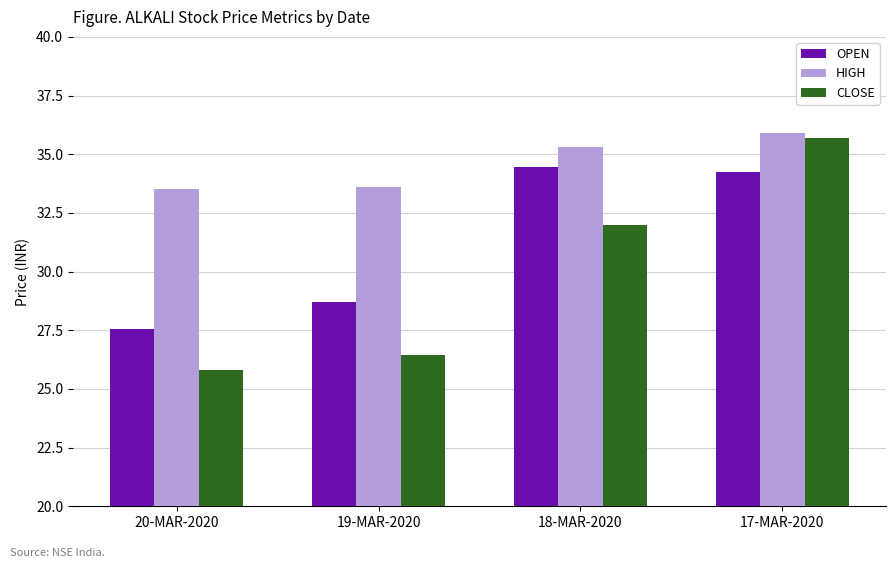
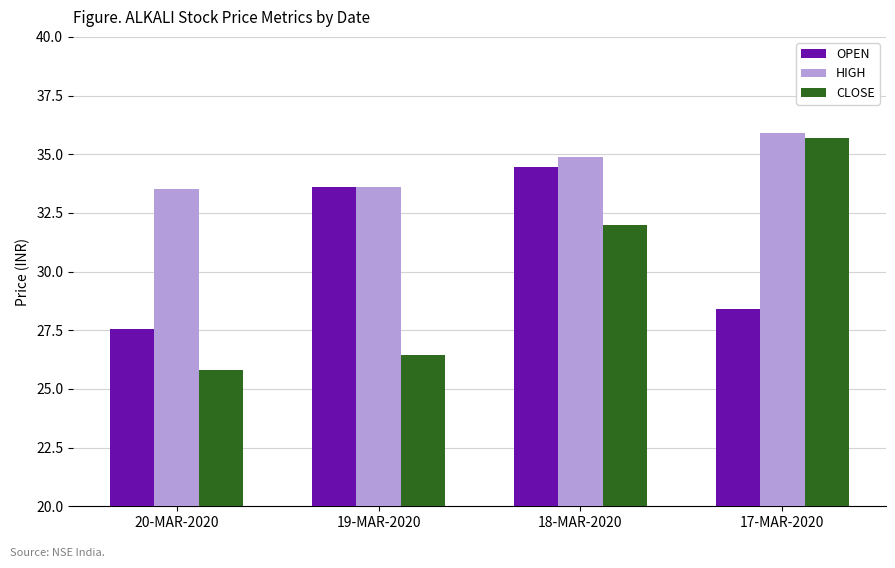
  {
    "OPEN": {
      "20-MAR-2020": 27.6,
-     "19-MAR-2020": 28.7,
+     "19-MAR-2020": 33.6,
      "18-MAR-2020": 34.5,
-     "17-MAR-2020": 34.3
+     "17-MAR-2020": 28.4
    },
    "HIGH": {
      "20-MAR-2020": 33.5,
      "19-MAR-2020": 33.6,
-     "18-MAR-2020": 35.3,
+     "18-MAR-2020": 34.9,
      "17-MAR-2020": 35.9
    },
    "CLOSE": {
      "20-MAR-2020": 25.8,
      "19-MAR-2020": 26.5,
      "18-MAR-2020": 32.0,
      "17-MAR-2020": 35.7
    }
  }
